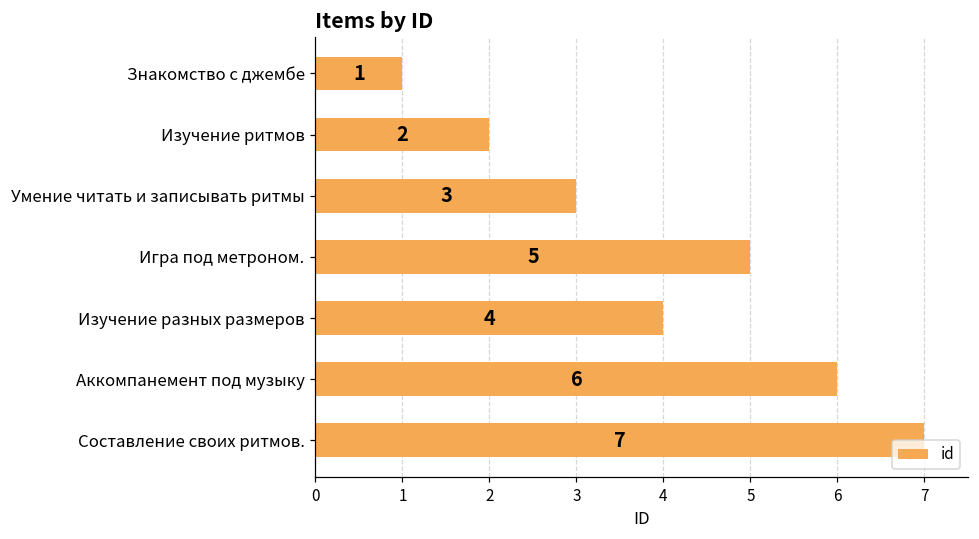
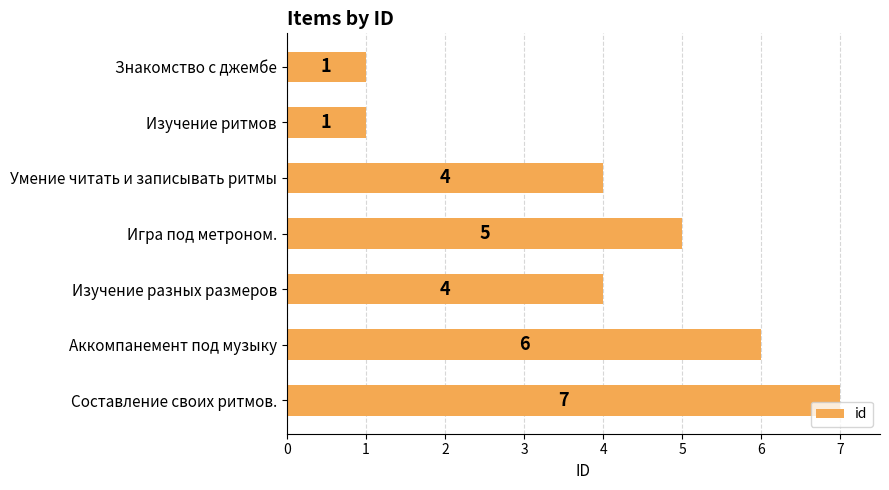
  {
    "Знакомство с джембе": 1,
-   "Изучение ритмов": 2,
-   "Умение читать и записывать ритмы": 3,
+   "Изучение ритмов": 1,
+   "Умение читать и записывать ритмы": 4,
    "Игра под метроном.": 5,
    "Изучение разных размеров": 4,
    "Аккомпанемент под музыку": 6,
    "Составление своих ритмов.": 7
  }
